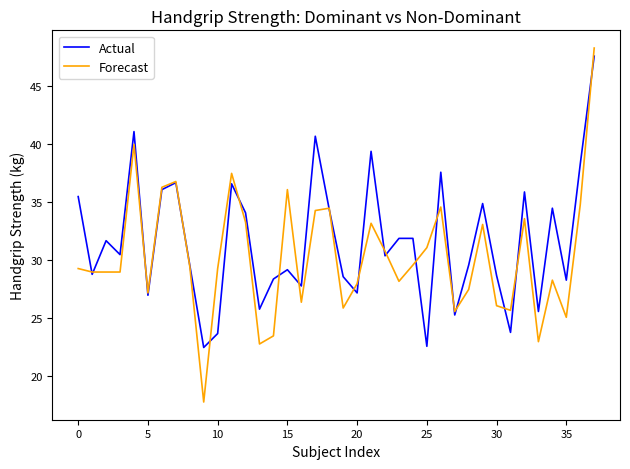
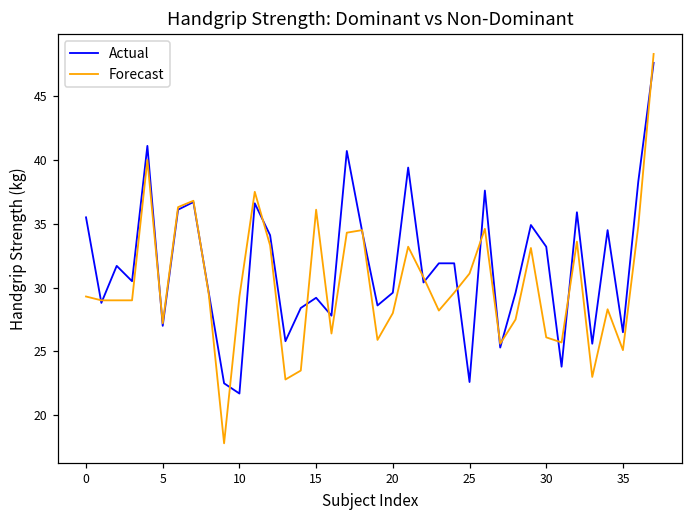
  {
    "Actual": {
      "0": 35.5,
-     "10": 23.7,
+     "10": 21.7,
      "15": 29.2,
-     "20": 27.2,
+     "20": 29.6,
      "25": 22.6,
-     "30": 28.7,
-     "35": 28.3
+     "30": 33.2,
+     "35": 26.5
    },
    "Forecast": {
      "0": 29.3,
      "10": 29.3,
      "15": 36.1,
      "20": 28.0,
      "25": 31.1,
      "30": 26.1,
      "35": 25.1
    }
  }
